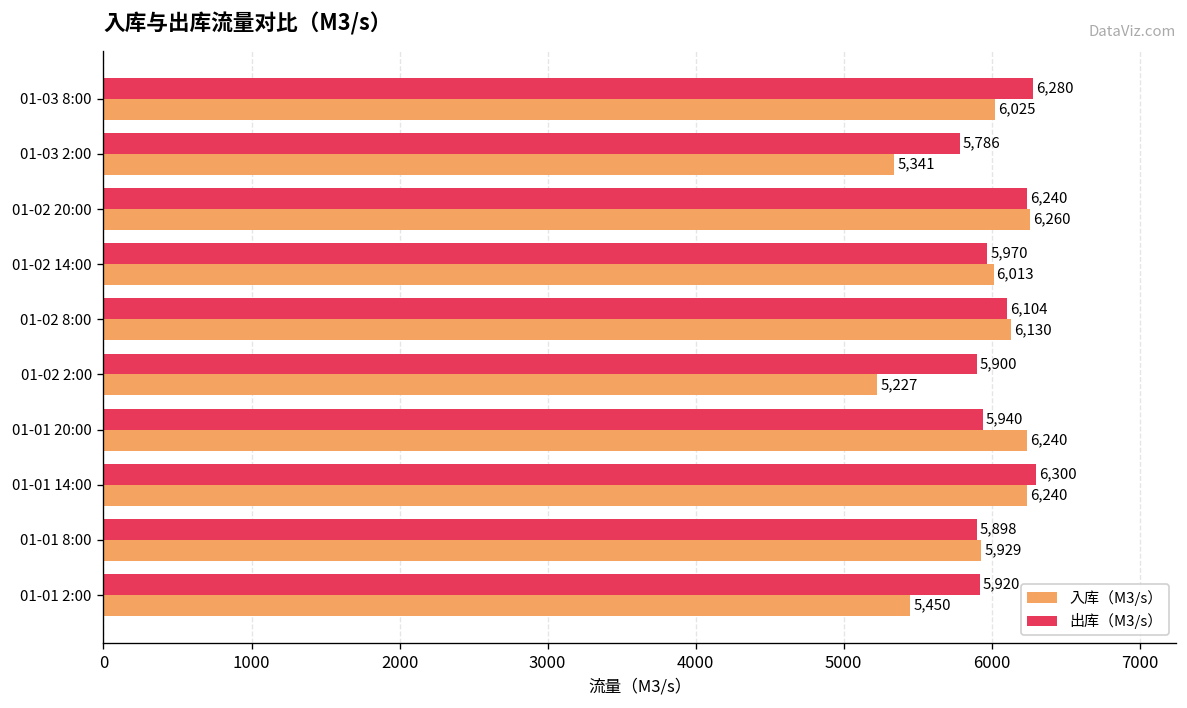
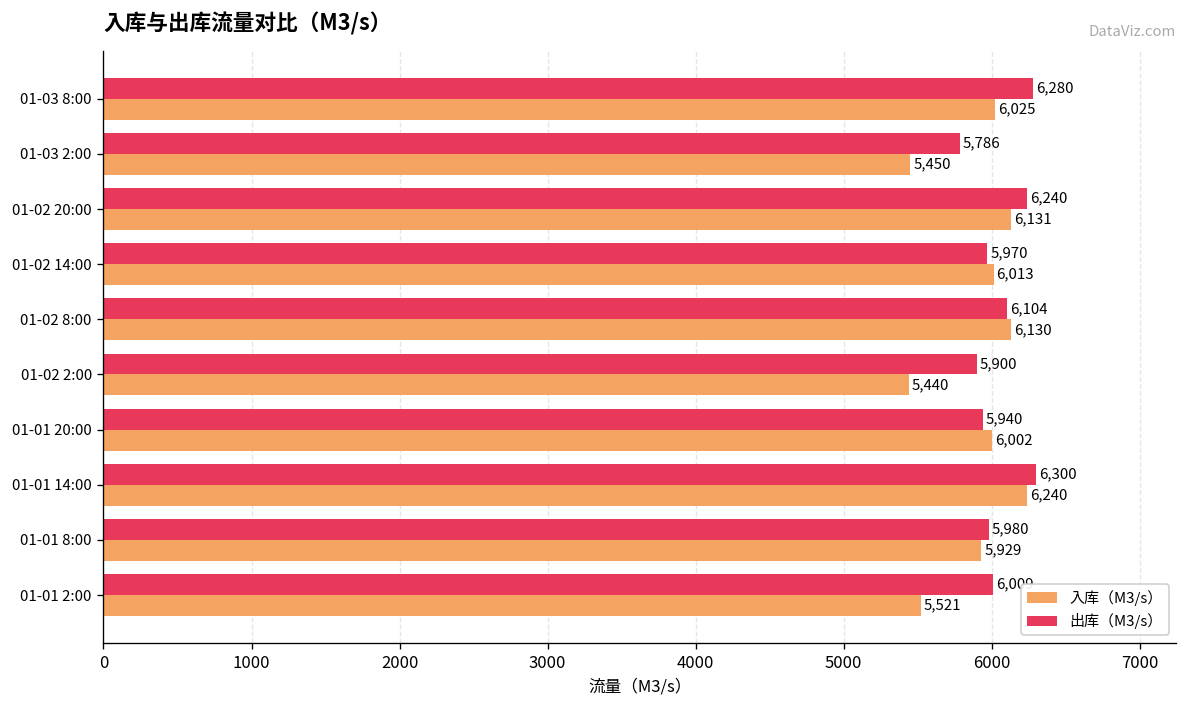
  {
    "入库（M3/s）": {
      "01-03 8:00": "6,025",
-     "01-03 2:00": "5,341",
-     "01-02 20:00": "6,260",
+     "01-03 2:00": "5,450",
+     "01-02 20:00": "6,131",
      "01-02 14:00": "6,013",
      "01-02 8:00": "6,130",
-     "01-02 2:00": "5,227",
-     "01-01 20:00": "6,240",
+     "01-02 2:00": "5,440",
+     "01-01 20:00": "6,002",
      "01-01 14:00": "6,240",
      "01-01 8:00": "5,929",
-     "01-01 2:00": "5,450"
+     "01-01 2:00": "5,521"
    },
    "出库（M3/s）": {
      "01-03 8:00": "6,280",
      "01-03 2:00": "5,786",
      "01-02 20:00": "6,240",
      "01-02 14:00": "5,970",
      "01-02 8:00": "6,104",
      "01-02 2:00": "5,900",
      "01-01 20:00": "5,940",
      "01-01 14:00": "6,300",
-     "01-01 8:00": "5,898",
-     "01-01 2:00": "5920"
+     "01-01 8:00": "5,980",
+     "01-01 2:00": "6010"
    }
  }
